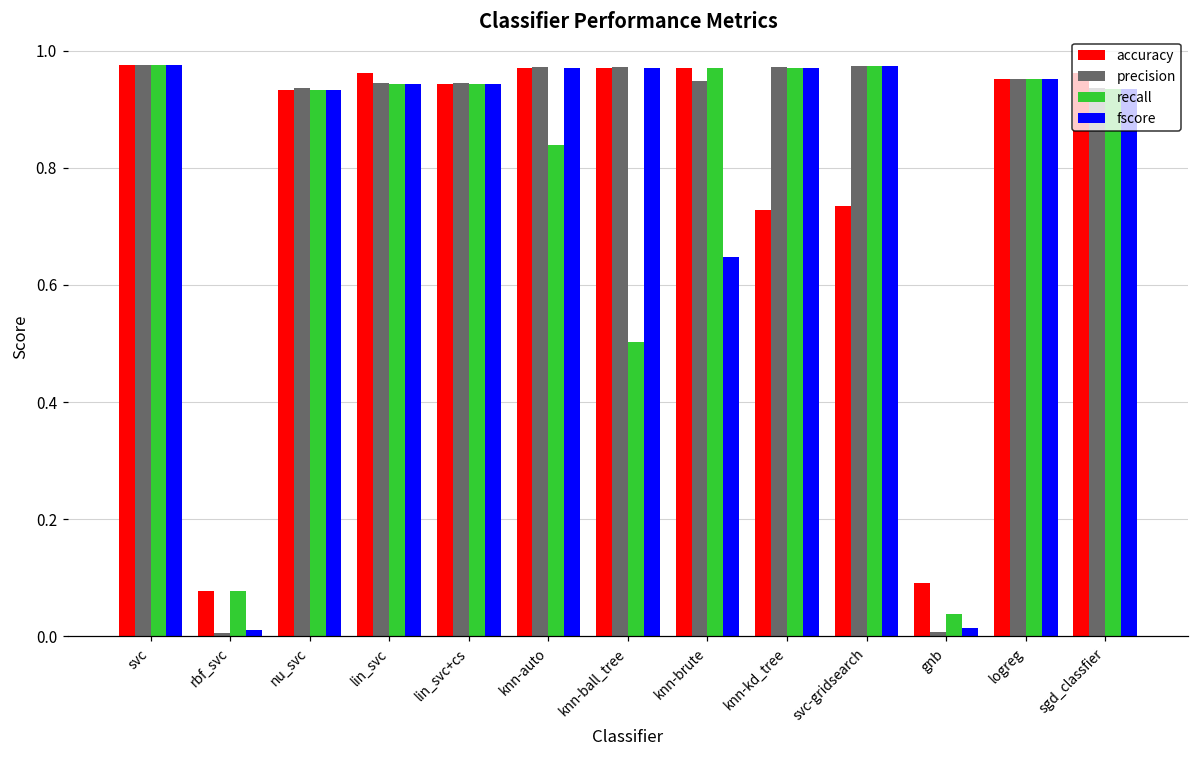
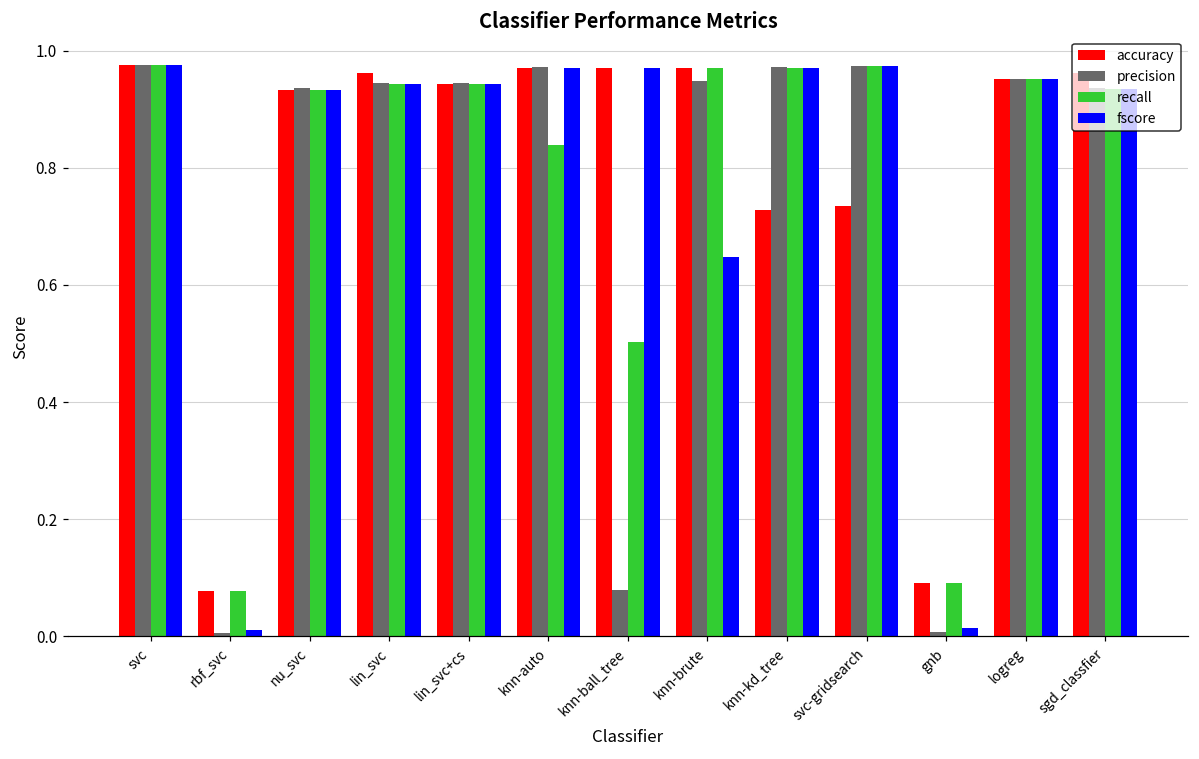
  {
    "accuracy": {
      "svc": 0.97,
      "rbf_svc": 0.08,
      "nu_svc": 0.93,
      "lin_svc": 0.96,
      "lin_svc+cs": 0.94,
      "knn-auto": 0.97,
      "knn-ball_tree": 0.97,
      "knn-brute": 0.97,
      "knn-kd_tree": 0.73,
      "svc-gridsearch": 0.73,
      "gnb": 0.09,
      "logreg": 0.95
    },
    "precision": {
      "svc": 0.98,
      "rbf_svc": 0.01,
      "nu_svc": 0.94,
      "lin_svc": 0.95,
      "lin_svc+cs": 0.95,
      "knn-auto": 0.97,
-     "knn-ball_tree": 0.97,
+     "knn-ball_tree": 0.08,
      "knn-brute": 0.95,
      "knn-kd_tree": 0.97,
      "svc-gridsearch": 0.97,
      "gnb": 0.01,
      "logreg": 0.95
    },
    "recall": {
      "svc": 0.97,
      "rbf_svc": 0.08,
      "nu_svc": 0.93,
      "lin_svc": 0.94,
      "lin_svc+cs": 0.94,
      "knn-auto": 0.84,
      "knn-ball_tree": 0.50,
      "knn-brute": 0.97,
      "knn-kd_tree": 0.97,
      "svc-gridsearch": 0.97,
-     "gnb": 0.04,
+     "gnb": 0.09,
      "logreg": 0.95
    },
    "fscore": {
      "svc": 0.97,
      "rbf_svc": 0.01,
      "nu_svc": 0.93,
      "lin_svc": 0.94,
      "lin_svc+cs": 0.94,
      "knn-auto": 0.97,
      "knn-ball_tree": 0.97,
      "knn-brute": 0.65,
      "knn-kd_tree": 0.97,
      "svc-gridsearch": 0.97,
      "gnb": 0.02,
      "logreg": 0.95
    }
  }
